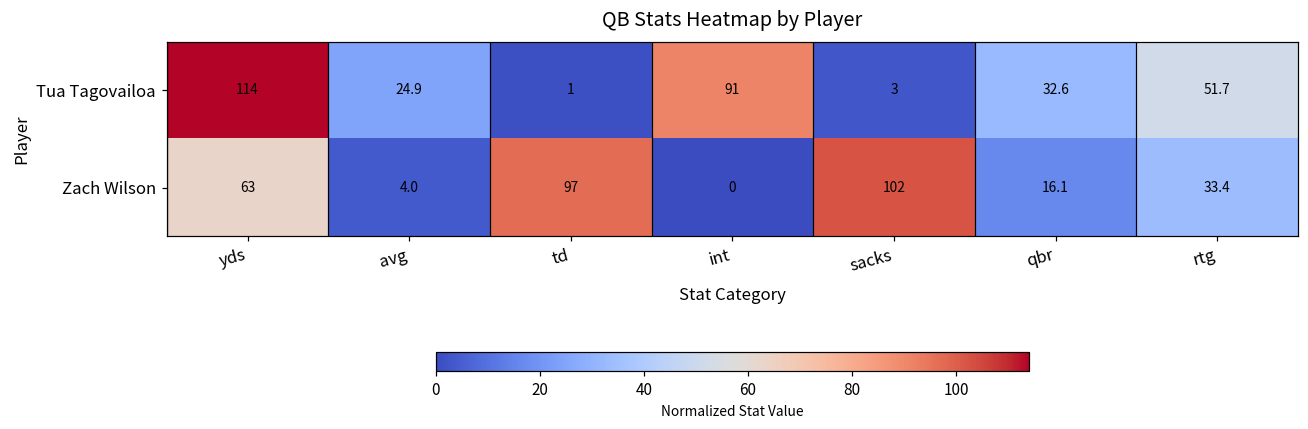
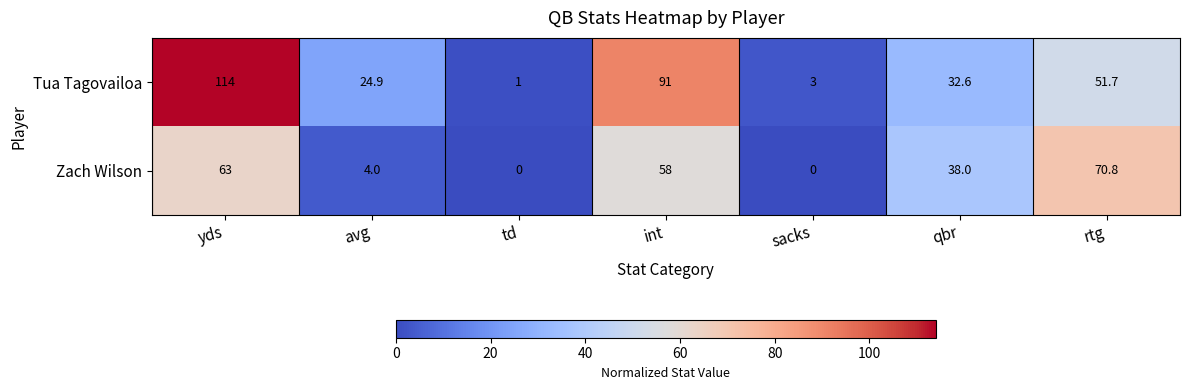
  {
    "Tua Tagovailoa": {
      "yds": 114,
      "avg": 24.9,
      "td": 1,
      "int": 91,
      "sacks": 3,
      "qbr": 32.6,
      "rtg": 51.7
    },
    "Zach Wilson": {
      "yds": 63,
      "avg": 4.0,
-     "td": 97,
-     "int": 0,
-     "sacks": 102,
-     "qbr": 16.1,
-     "rtg": 33.4
+     "td": 0,
+     "int": 58,
+     "sacks": 0,
+     "qbr": 38.0,
+     "rtg": 70.8
    }
  }
